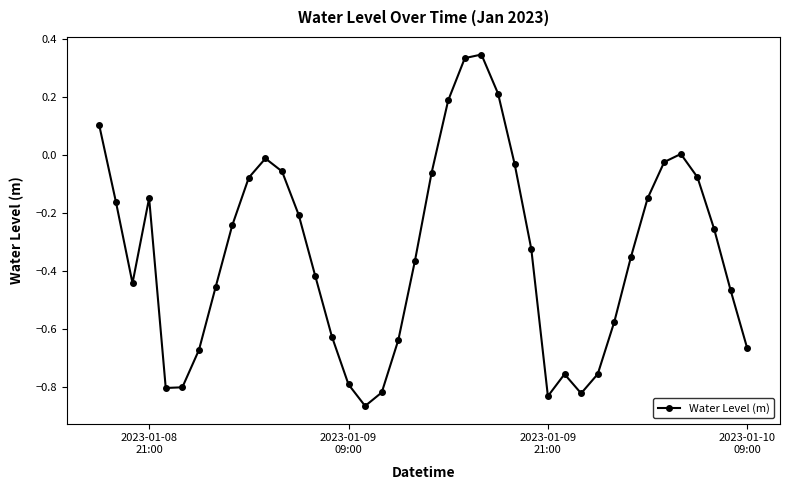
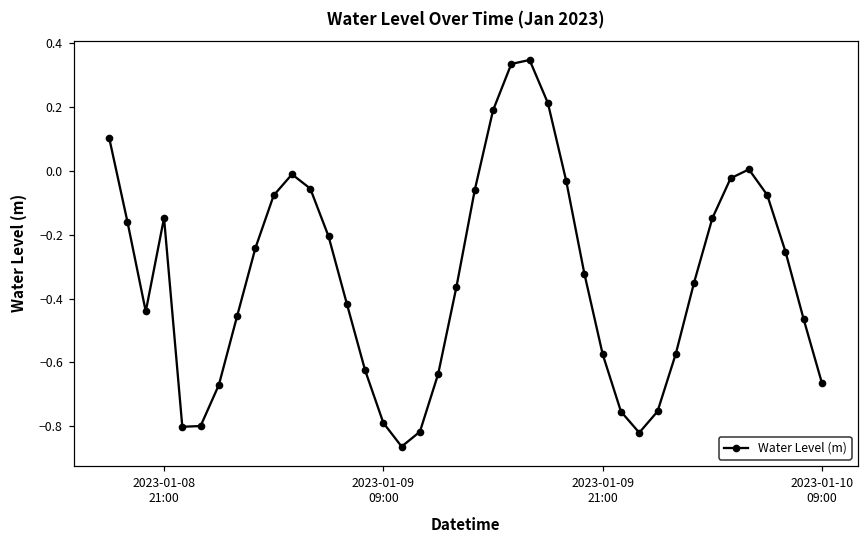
  {
    "2023-01-08 21:00": -0.15,
    "2023-01-09 09:00": -0.79,
-   "2023-01-09 21:00": -0.83,
+   "2023-01-09 21:00": -0.57,
    "2023-01-10 09:00": -0.67
  }
